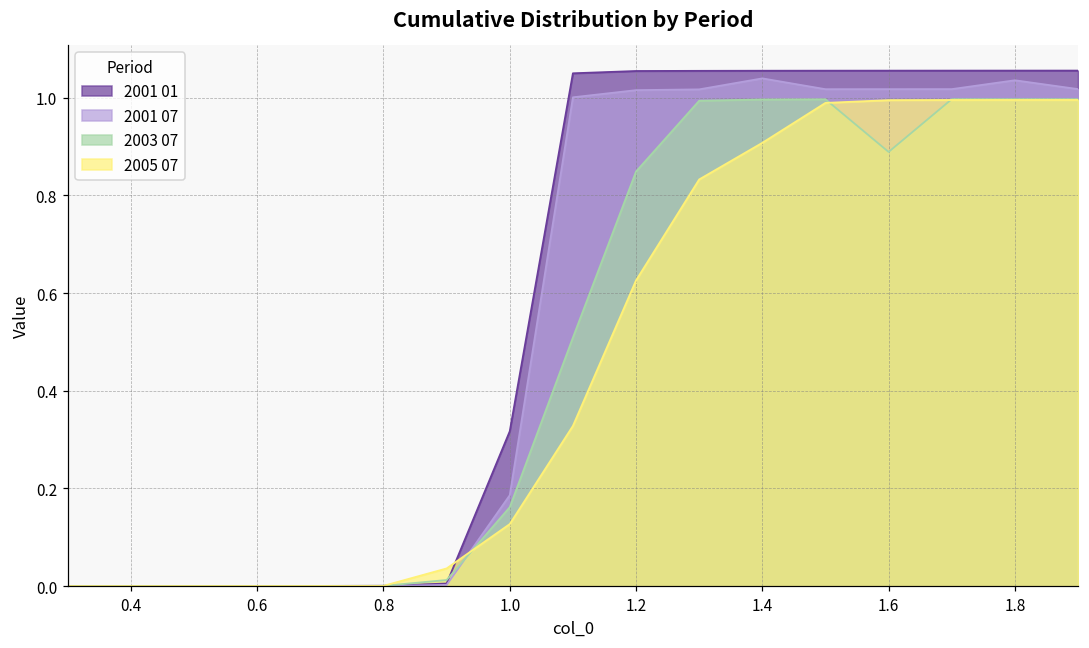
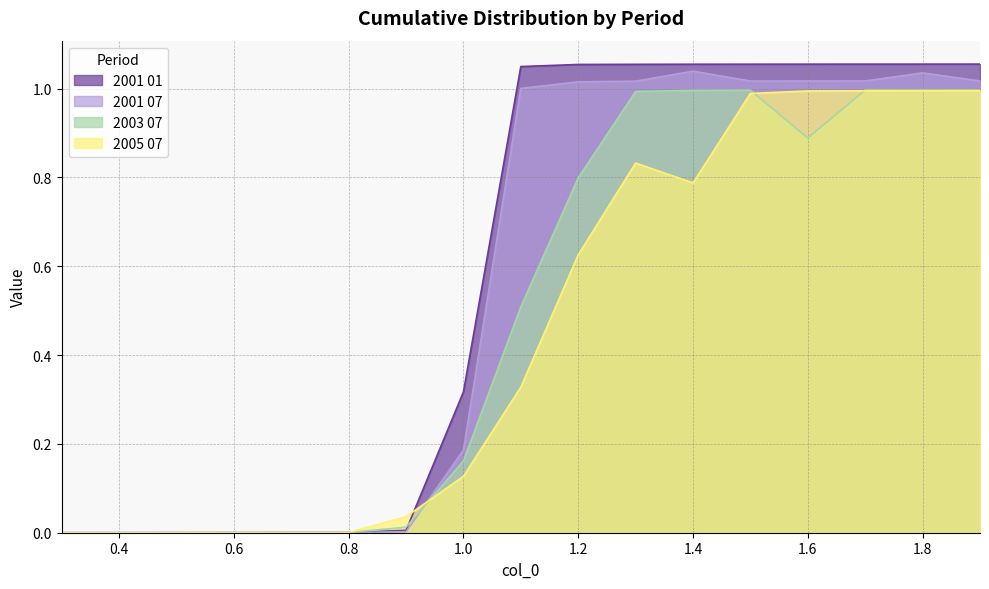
  {
    "2001 01": {
      "1.0": 0.32,
      "1.2": 1.05,
      "1.4": 1.06,
      "1.6": 1.06,
      "1.8": 1.06
    },
    "2001 07": {
      "1.0": 0.19,
      "1.2": 1.02,
      "1.4": 1.04,
      "1.6": 1.02,
      "1.8": 1.04
    },
    "2003 07": {
      "1.0": 0.16,
-     "1.2": 0.85,
+     "1.2": 0.80,
      "1.4": 1.00,
      "1.6": 0.89
    },
    "2005 07": {
      "1.0": 0.13,
      "1.2": 0.63,
-     "1.4": 0.91,
+     "1.4": 0.79,
      "1.6": 0.99
    }
  }
